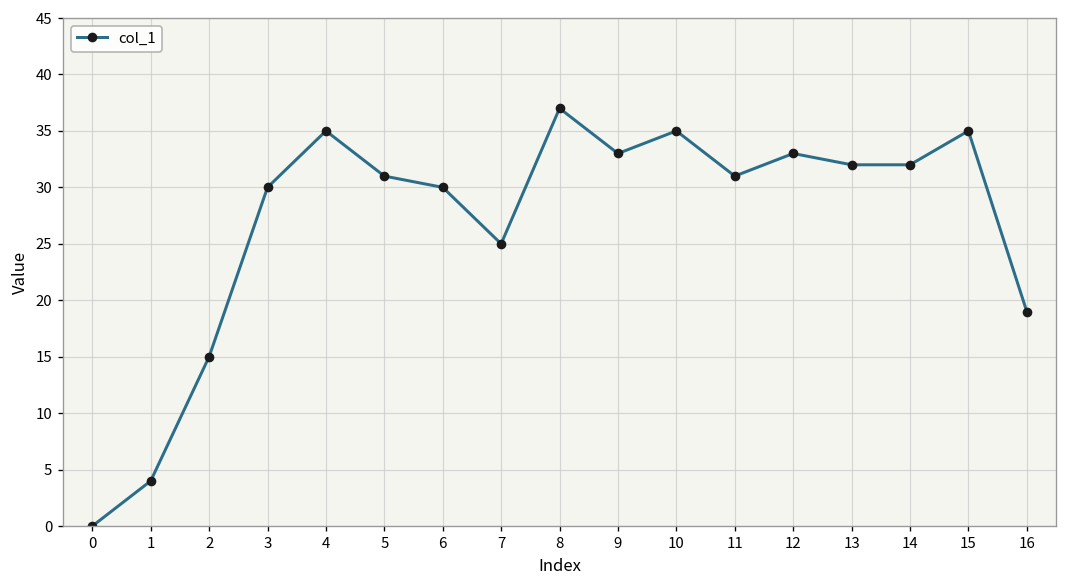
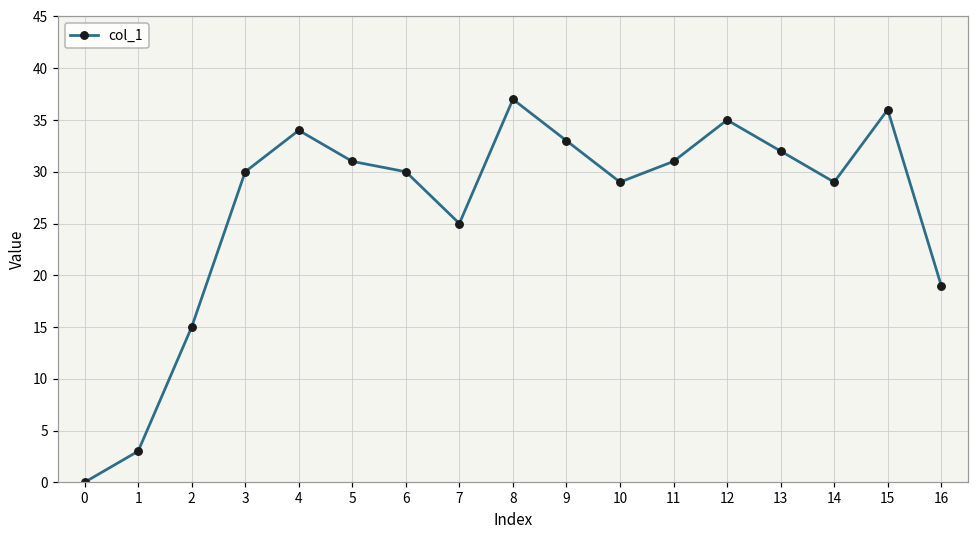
  {
    "0": 0,
-   "1": 4,
+   "1": 3,
    "2": 15,
    "3": 30,
-   "4": 35,
+   "4": 34,
    "5": 31,
    "6": 30,
    "7": 25,
    "8": 37,
    "9": 33,
-   "10": 35,
+   "10": 29,
    "11": 31,
-   "12": 33,
+   "12": 35,
    "13": 32,
-   "14": 32,
-   "15": 35,
+   "14": 29,
+   "15": 36,
    "16": 19
  }
